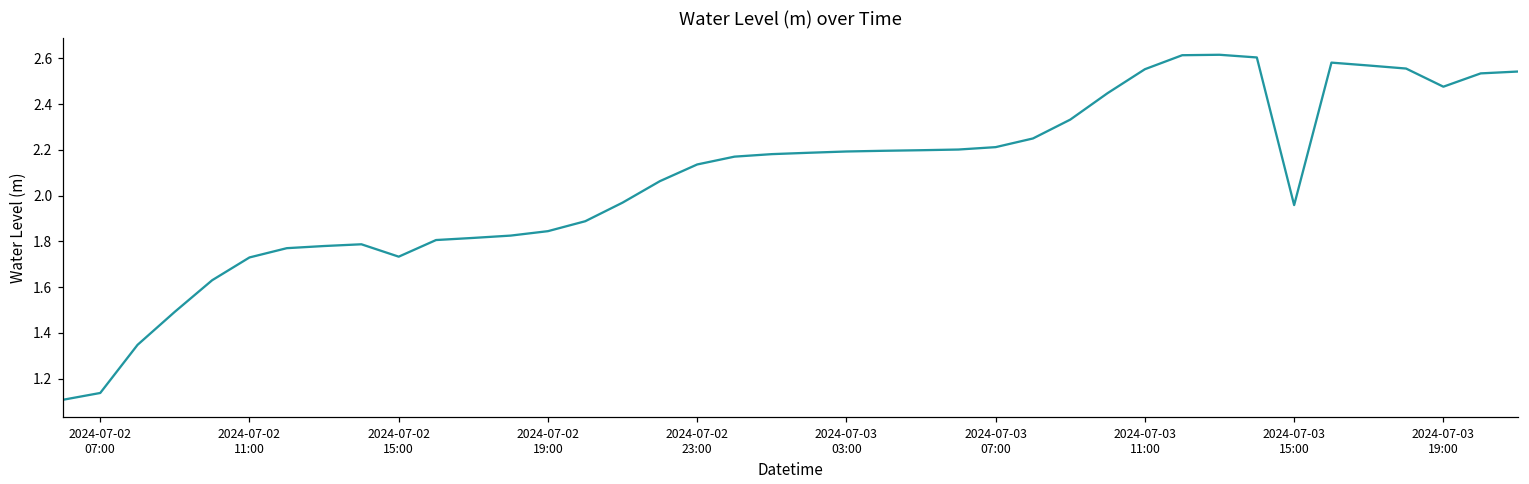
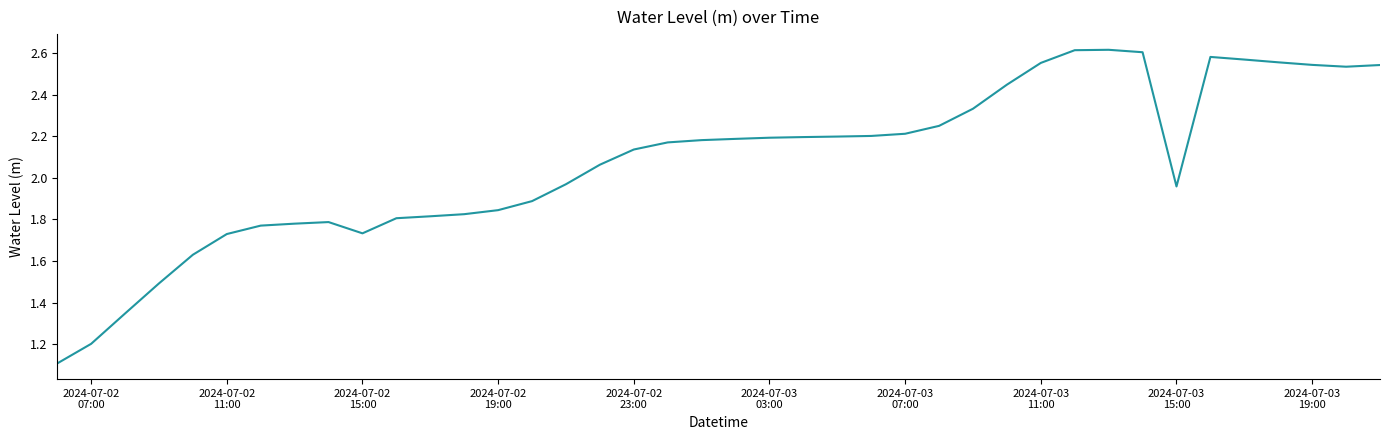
  {
-   "2024-07-02 07:00": 1.14,
+   "2024-07-02 07:00": 1.20,
    "2024-07-02 11:00": 1.73,
    "2024-07-02 15:00": 1.73,
    "2024-07-02 19:00": 1.84,
    "2024-07-02 23:00": 2.14,
    "2024-07-03 03:00": 2.19,
    "2024-07-03 07:00": 2.21,
    "2024-07-03 11:00": 2.55,
    "2024-07-03 15:00": 1.96,
-   "2024-07-03 19:00": 2.48
+   "2024-07-03 19:00": 2.54
  }
